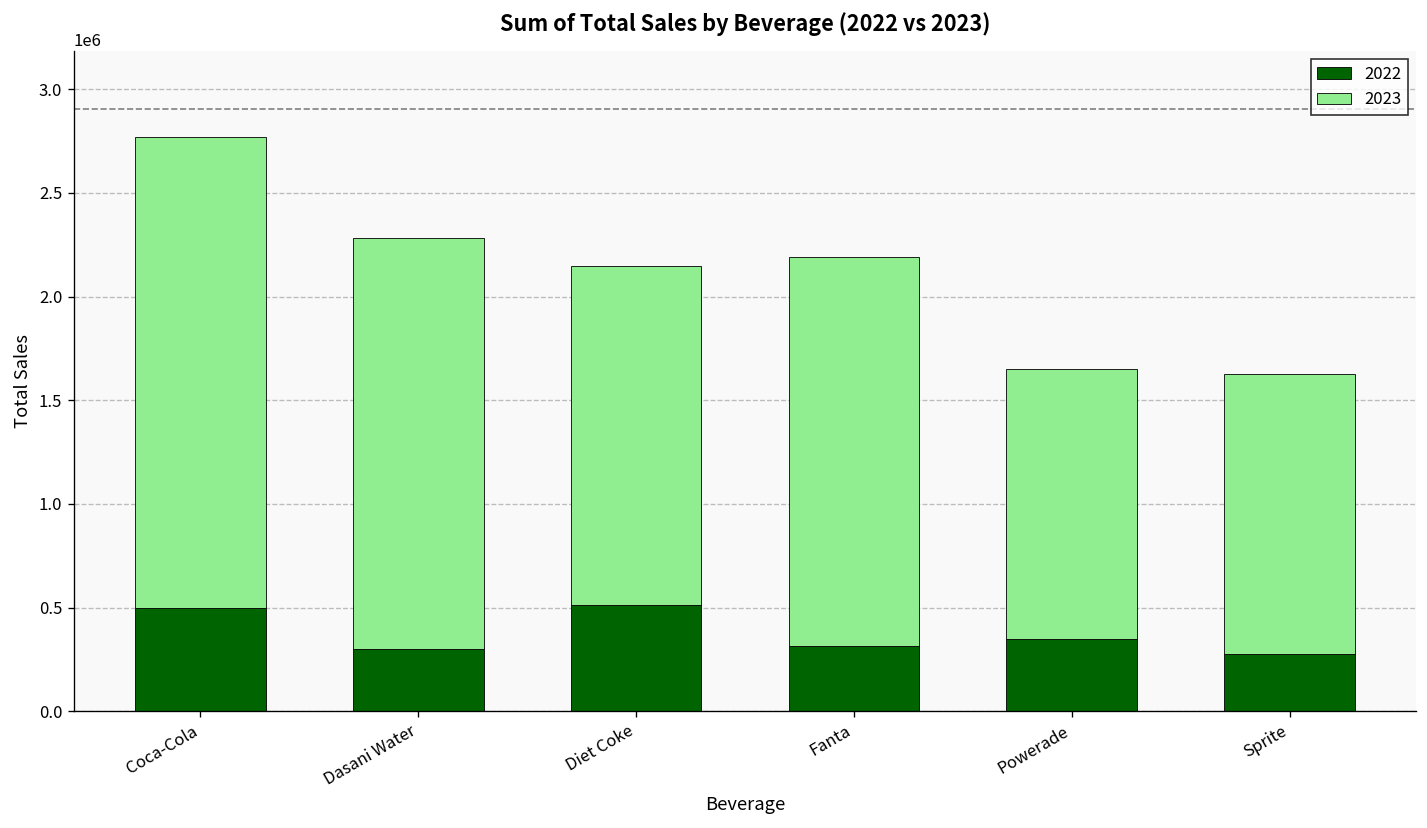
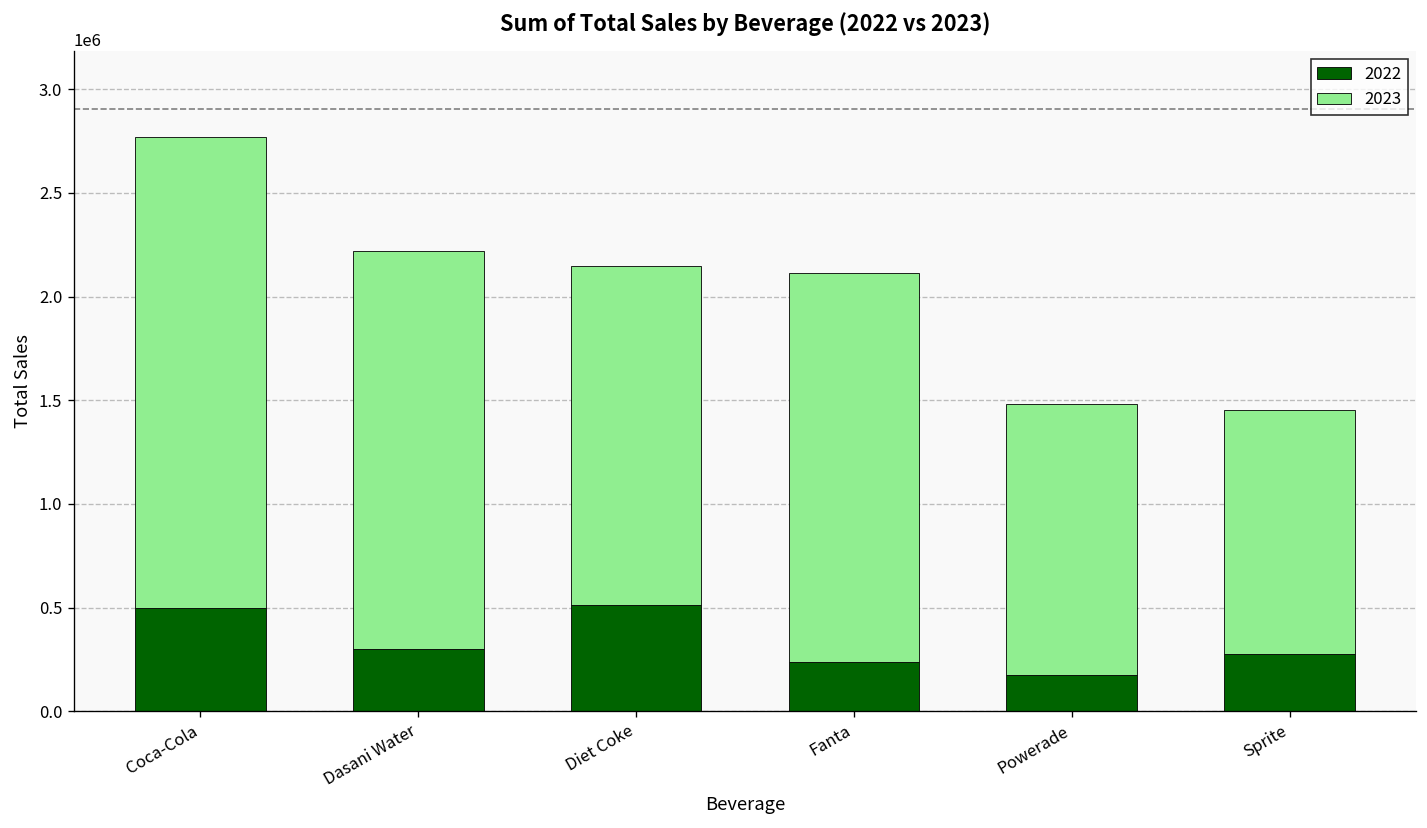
  {
    "2022": {
      "Coca-Cola": 500000,
      "Dasani Water": 300000,
      "Diet Coke": 510000,
-     "Fanta": 320000,
-     "Powerade": 350000,
+     "Fanta": 240000,
+     "Powerade": 180000,
      "Sprite": 280000
    },
    "2023": {
      "Coca-Cola": 2270000,
-     "Dasani Water": 1980000,
+     "Dasani Water": 1920000,
      "Diet Coke": 1630000,
      "Fanta": 1880000,
      "Powerade": 1300000,
-     "Sprite": 1350000
+     "Sprite": 1180000
    }
  }
